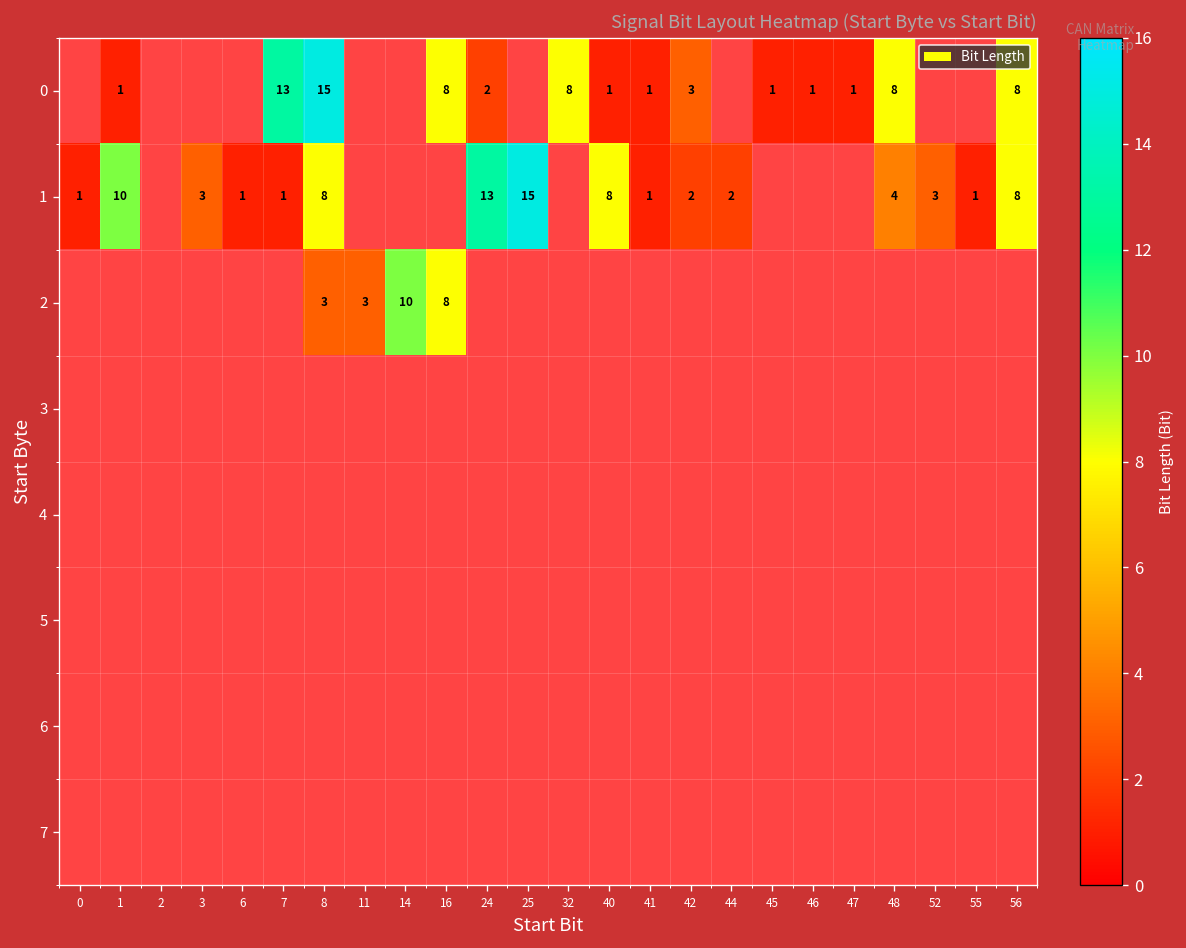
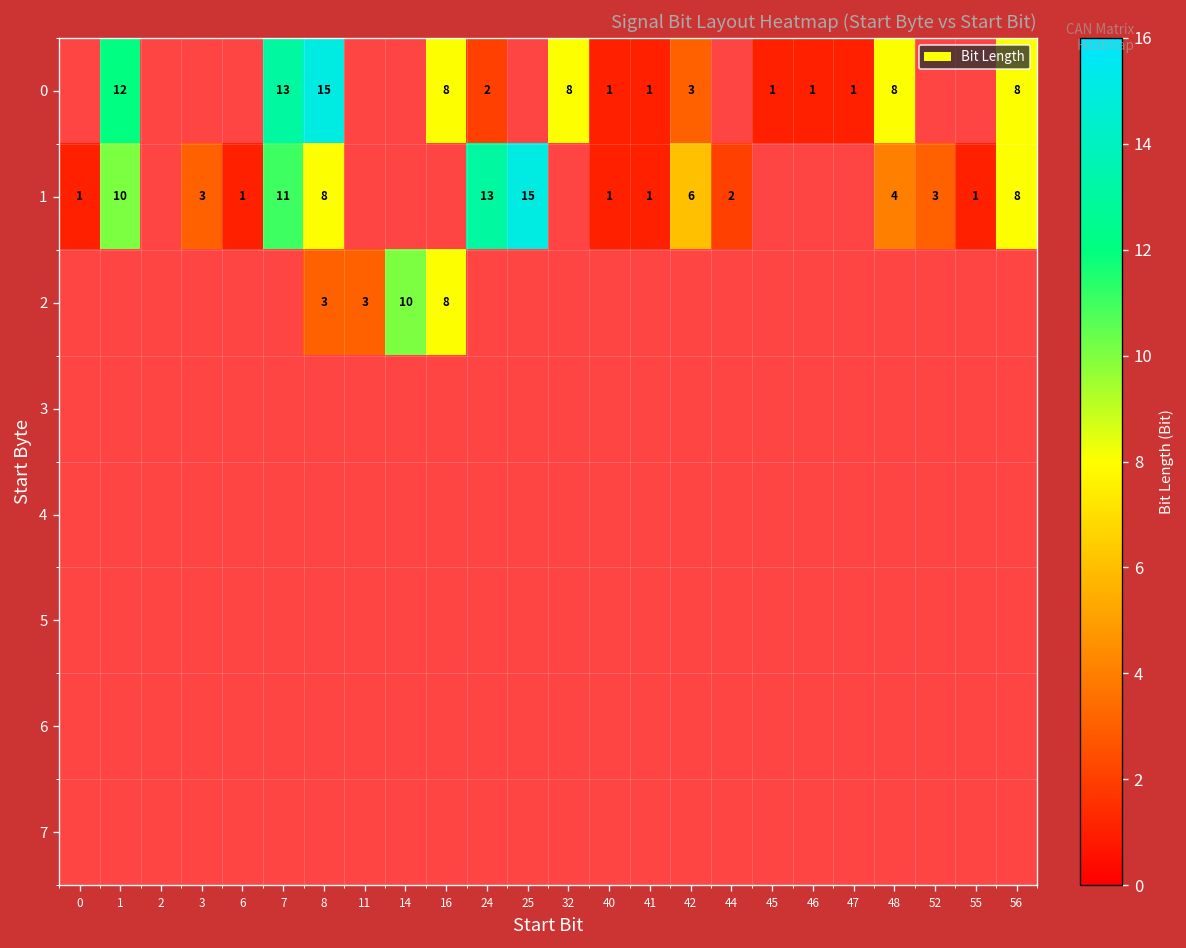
  {
    "0": {
-     "1": 1,
+     "1": 12,
      "7": 13,
      "8": 15,
      "16": 8,
      "24": 2,
      "32": 8,
      "40": 1,
      "41": 1,
      "42": 3,
      "45": 1,
      "46": 1,
      "47": 1,
      "48": 8,
      "56": 8
    },
    "1": {
      "0": 1,
      "1": 10,
      "3": 3,
      "6": 1,
-     "7": 1,
+     "7": 11,
      "8": 8,
      "24": 13,
      "25": 15,
-     "40": 8,
+     "40": 1,
      "41": 1,
-     "42": 2,
+     "42": 6,
      "44": 2,
      "48": 4,
      "52": 3,
      "55": 1,
      "56": 8
    },
    "2": {
      "8": 3,
      "11": 3,
      "14": 10,
      "16": 8
    }
  }
